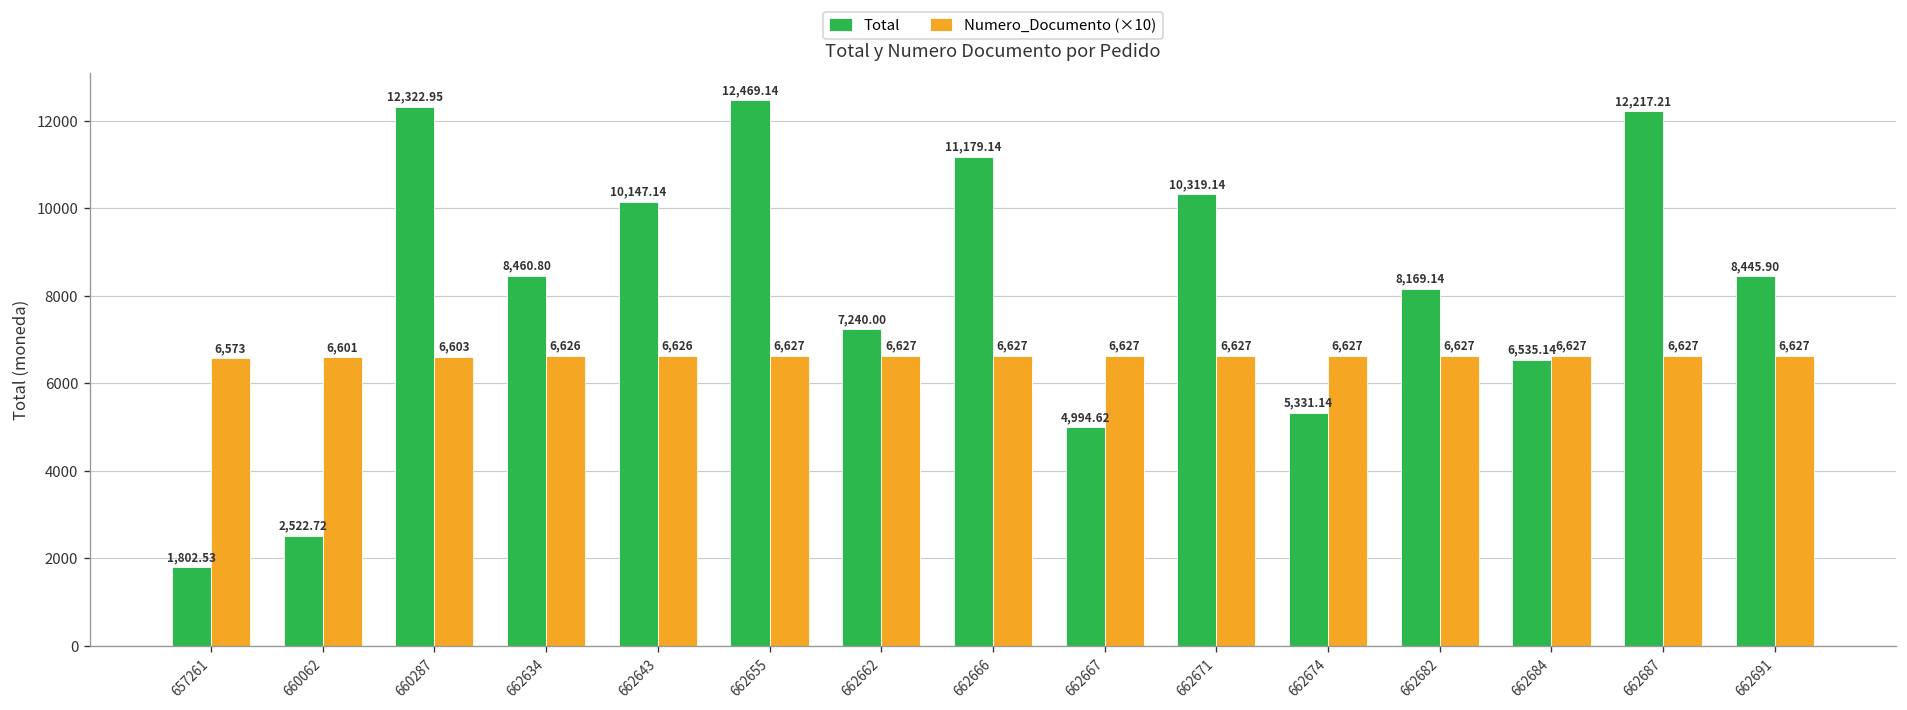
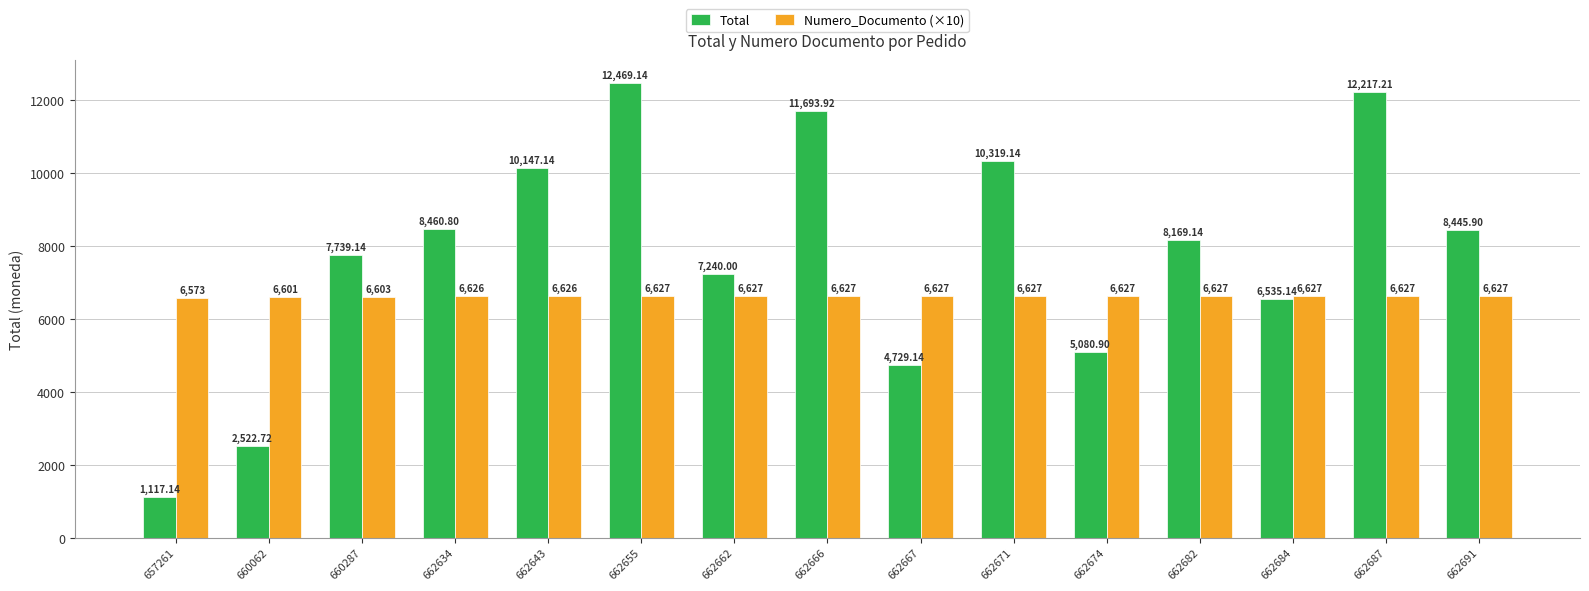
  {
    "Total": {
-     "657261": "1,802.53",
+     "657261": "1,117.14",
      "660062": "2,522.72",
-     "660287": "12,322.95",
+     "660287": "7,739.14",
      "662634": "8,460.80",
      "662643": "10,147.14",
      "662655": "12,469.14",
      "662662": "7,240.00",
-     "662666": "11,179.14",
-     "662667": "4,994.62",
+     "662666": "11,693.92",
+     "662667": "4,729.14",
      "662671": "10,319.14",
-     "662674": "5,331.14",
+     "662674": "5,080.90",
      "662682": "8,169.14",
      "662684": "6,535.14",
      "662687": "12,217.21",
      "662691": "8,445.90"
    },
    "Numero_Documento (×10)": {
      "657261": "6,573",
      "660062": "6,601",
      "660287": "6,603",
      "662634": "6,626",
      "662643": "6,626",
      "662655": "6,627",
      "662662": "6,627",
      "662666": "6,627",
      "662667": "6,627",
      "662671": "6,627",
      "662674": "6,627",
      "662682": "6,627",
      "662684": "6,627",
      "662687": "6,627",
      "662691": "6,627"
    }
  }
